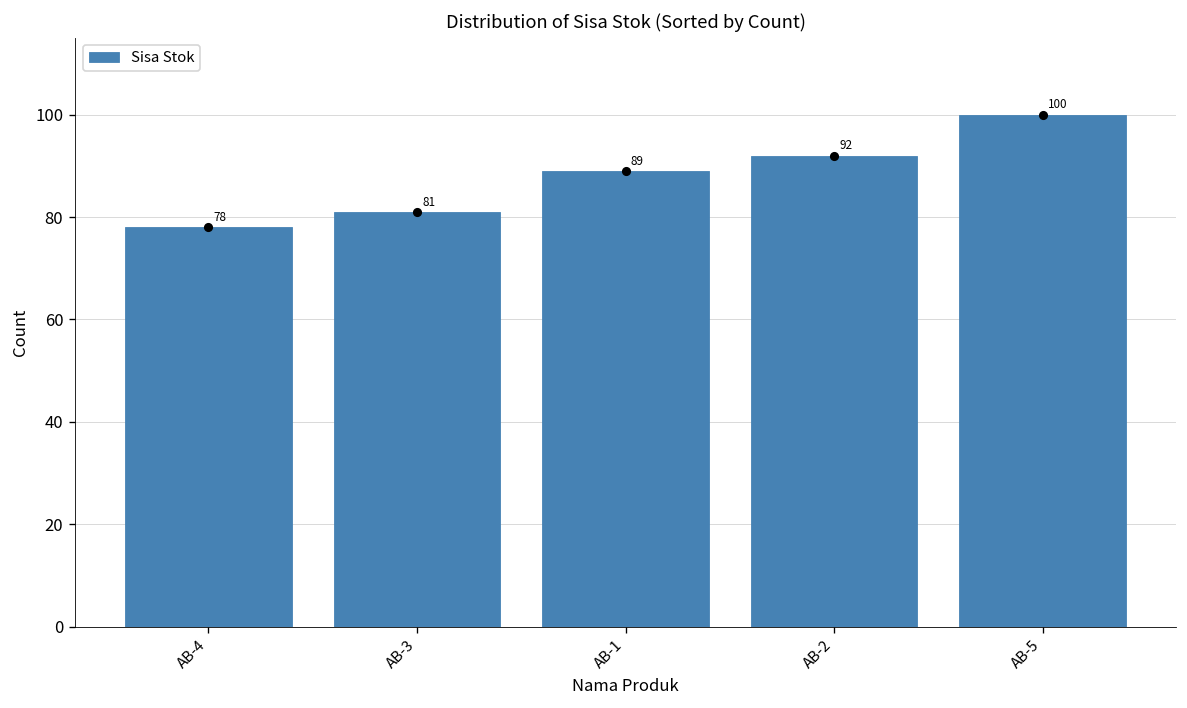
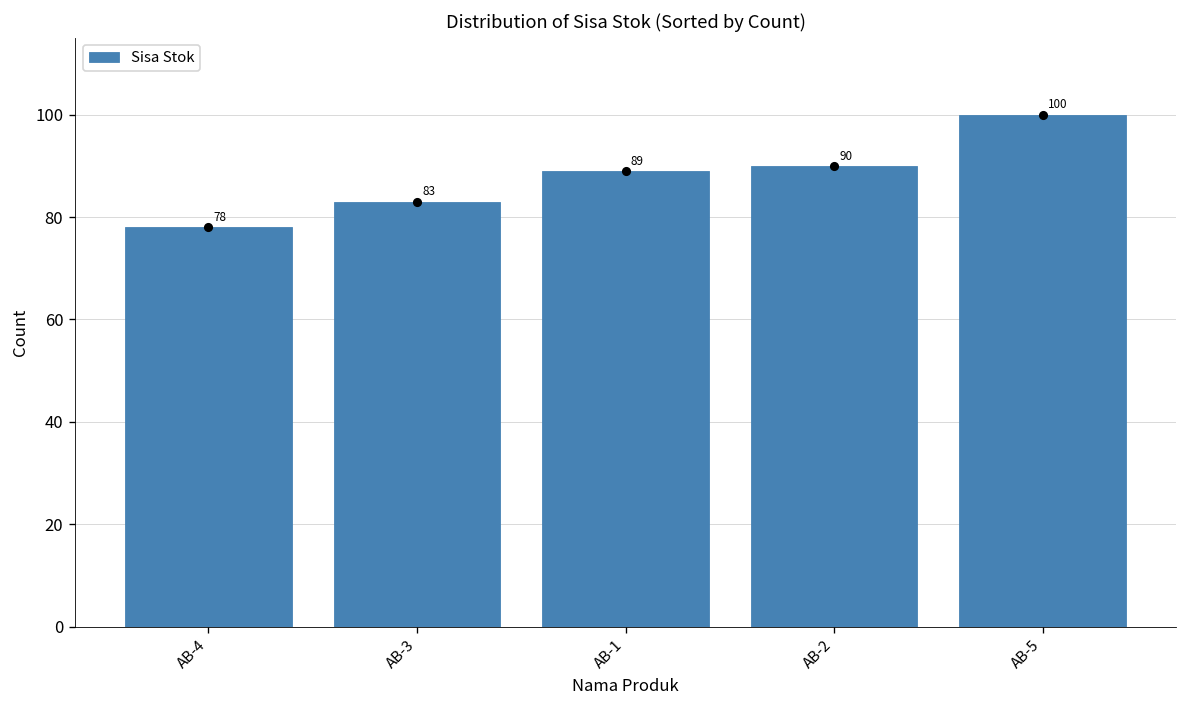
  {
    "AB-4": 78,
-   "AB-3": 81,
+   "AB-3": 83,
    "AB-1": 89,
-   "AB-2": 92,
+   "AB-2": 90,
    "AB-5": 100
  }
